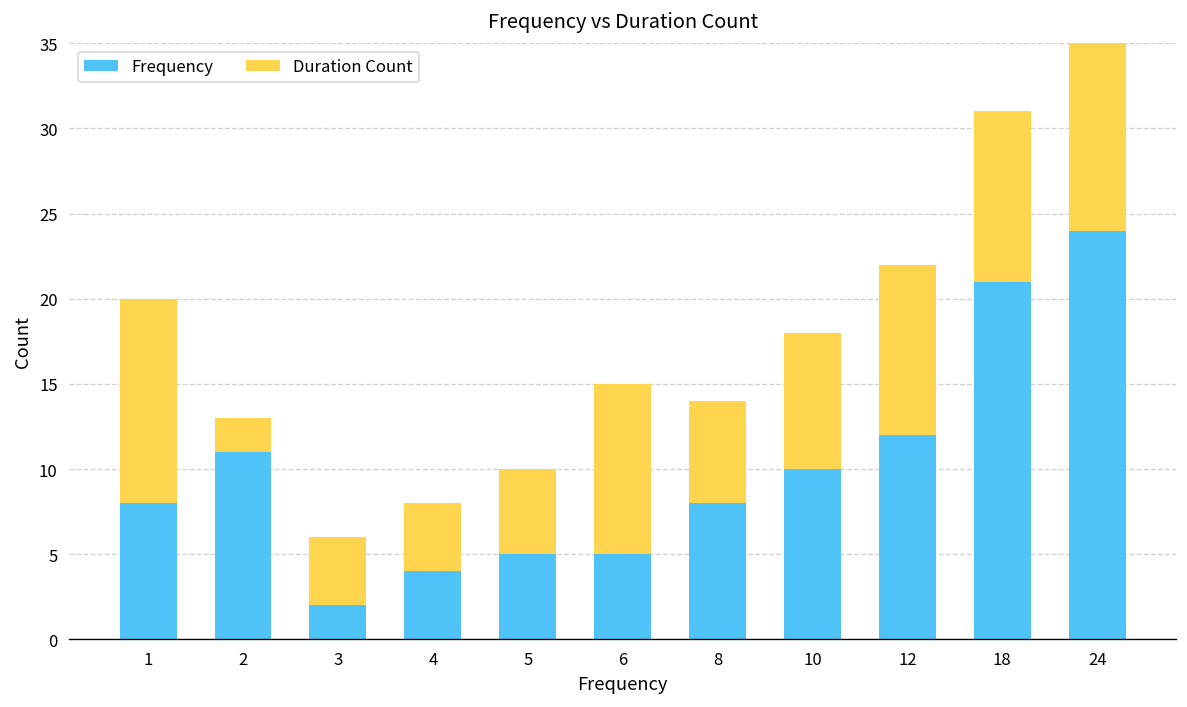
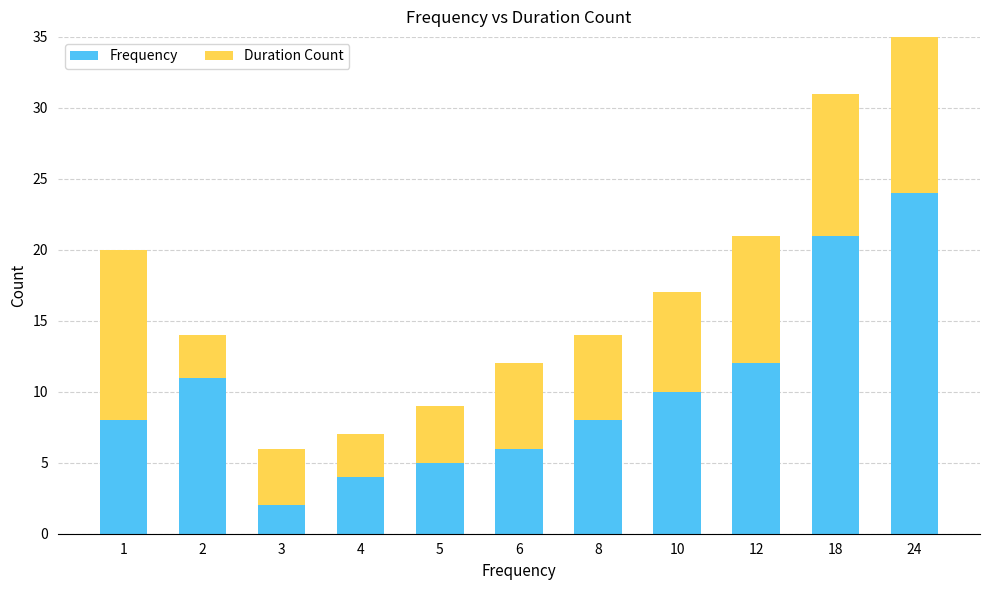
  {
    "Frequency": {
      "1": 8,
      "2": 11,
      "3": 2,
      "4": 4,
      "5": 5,
-     "6": 5,
+     "6": 6,
      "8": 8,
      "10": 10,
      "12": 12,
      "18": 21,
      "24": 24
    },
    "Duration Count": {
      "1": 12,
-     "2": 2,
+     "2": 3,
      "3": 4,
-     "4": 4,
-     "5": 5,
-     "6": 10,
+     "4": 3,
+     "5": 4,
+     "6": 6,
      "8": 6,
-     "10": 8,
-     "12": 10,
+     "10": 7,
+     "12": 9,
      "18": 10,
      "24": 11
    }
  }
